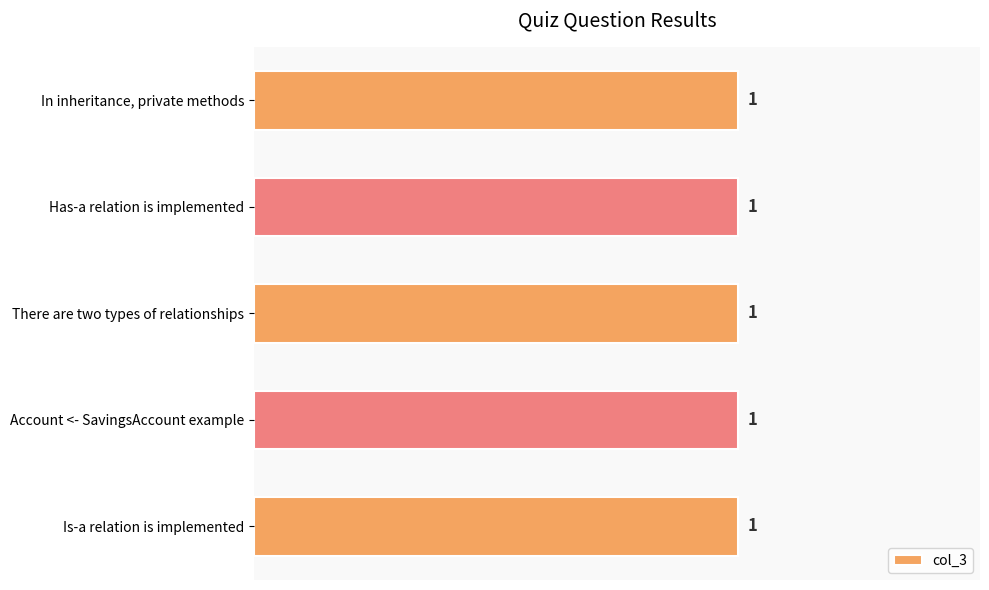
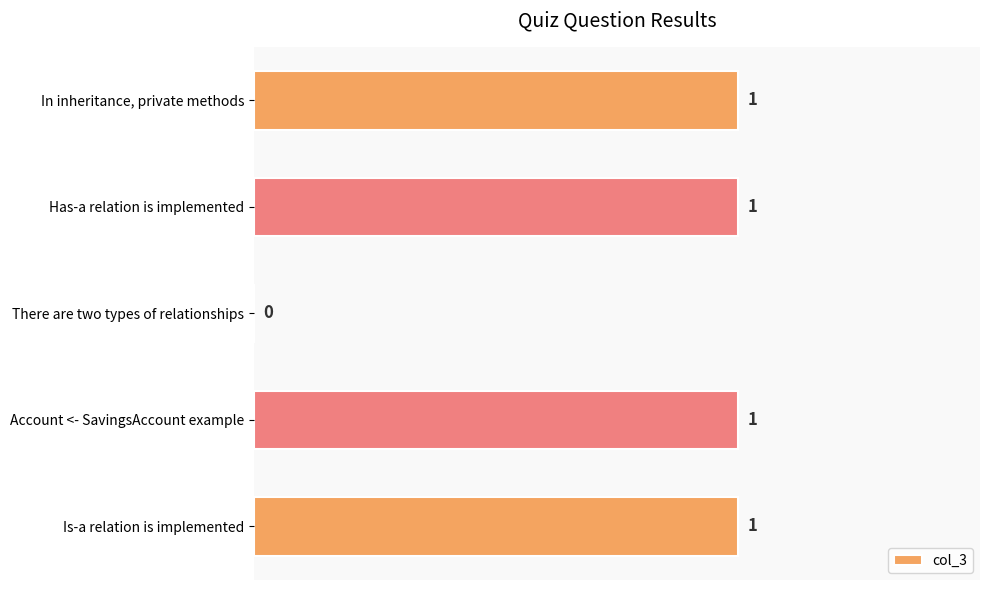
  {
    "In inheritance, private methods": 1,
    "Has-a relation is implemented": 1,
-   "There are two types of relationships": 1,
+   "There are two types of relationships": 0,
    "Account <- SavingsAccount example": 1,
    "Is-a relation is implemented": 1
  }
